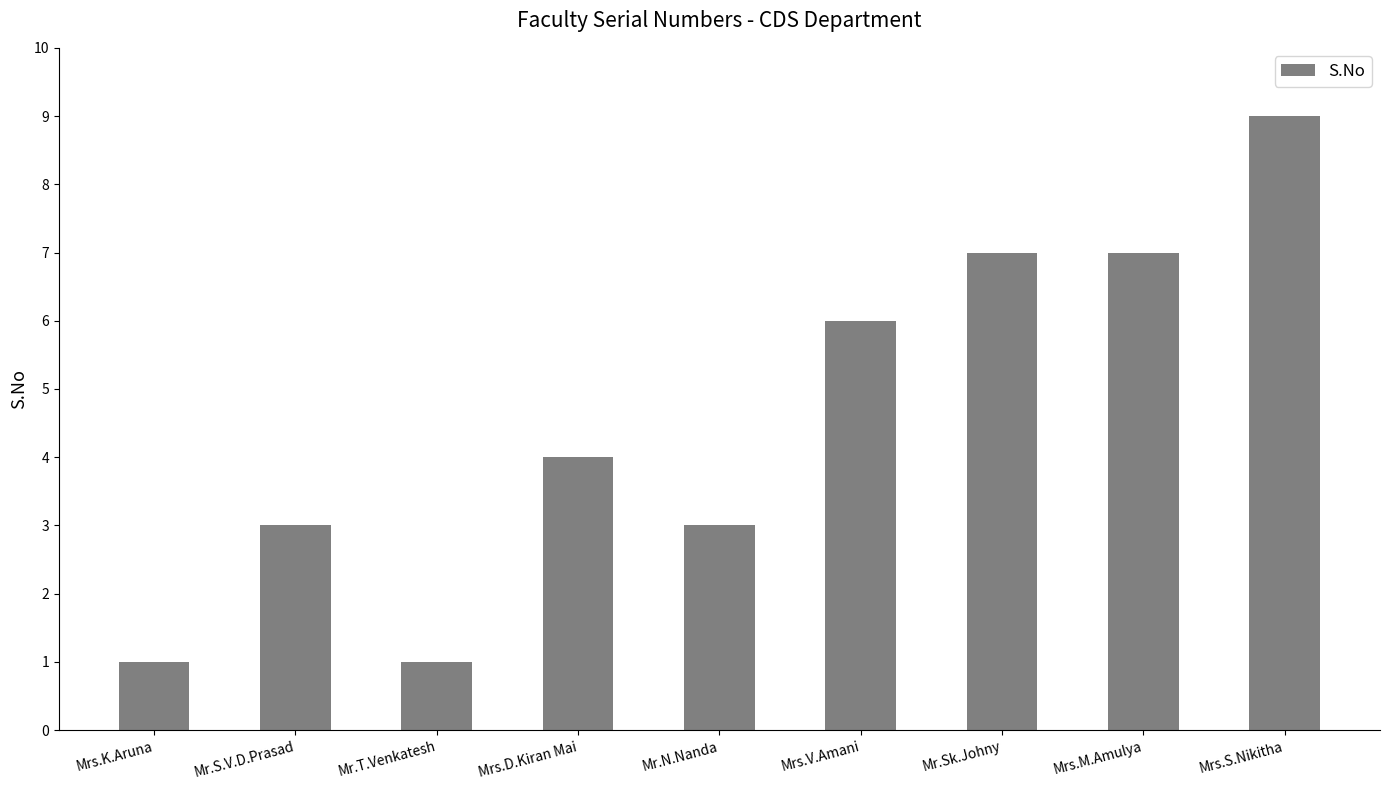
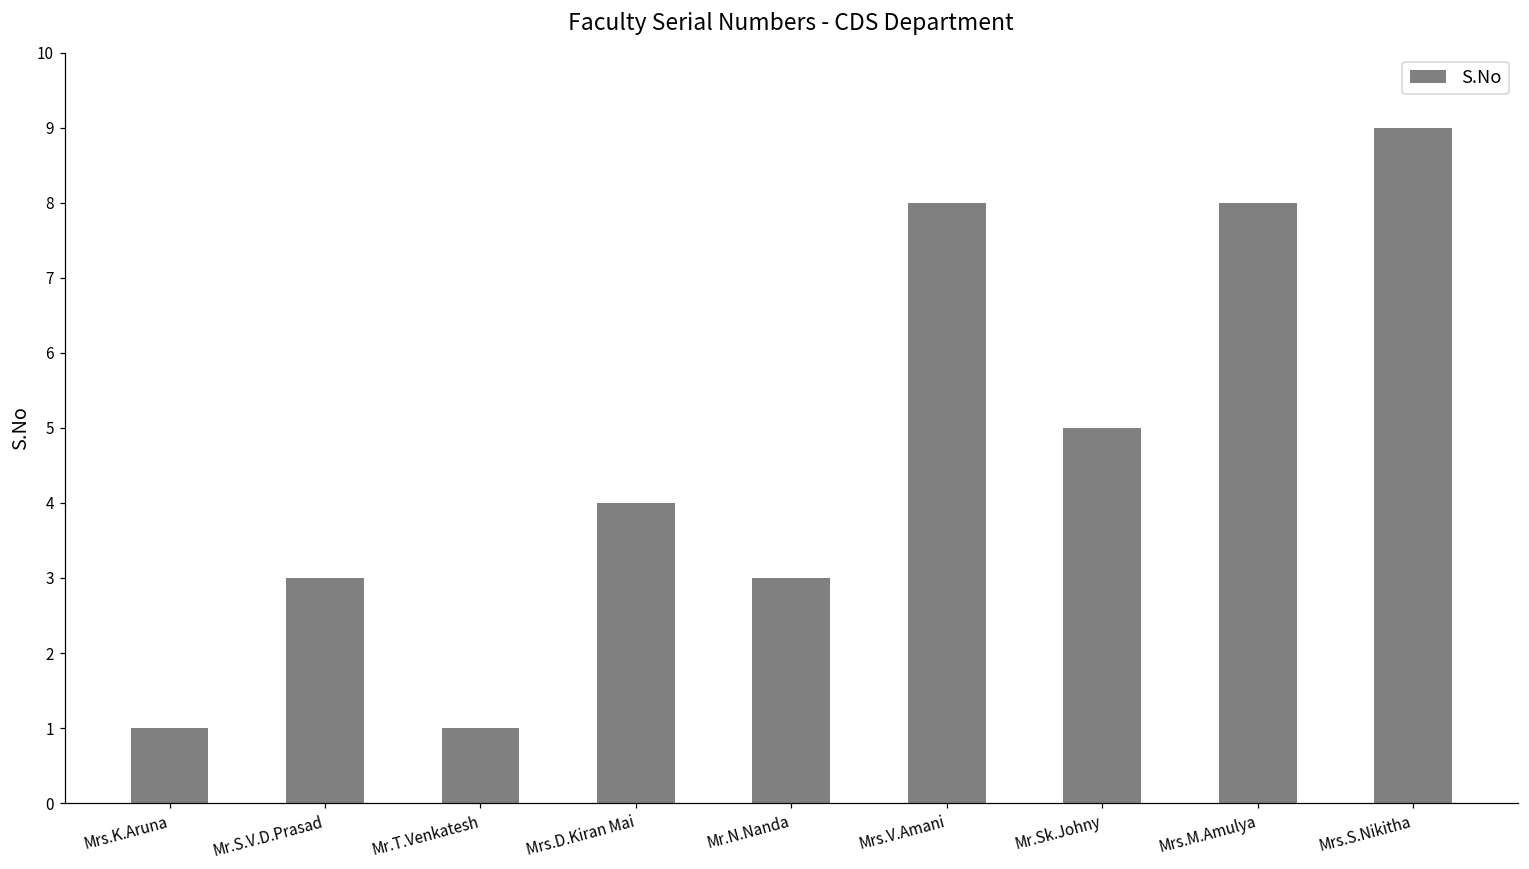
  {
    "Mrs.K.Aruna": 1,
    "Mr.S.V.D.Prasad": 3,
    "Mr.T.Venkatesh": 1,
    "Mrs.D.Kiran Mai": 4,
    "Mr.N.Nanda": 3,
-   "Mrs.V.Amani": 6,
-   "Mr.Sk.Johny": 7,
-   "Mrs.M.Amulya": 7,
+   "Mrs.V.Amani": 8,
+   "Mr.Sk.Johny": 5,
+   "Mrs.M.Amulya": 8,
    "Mrs.S.Nikitha": 9
  }
